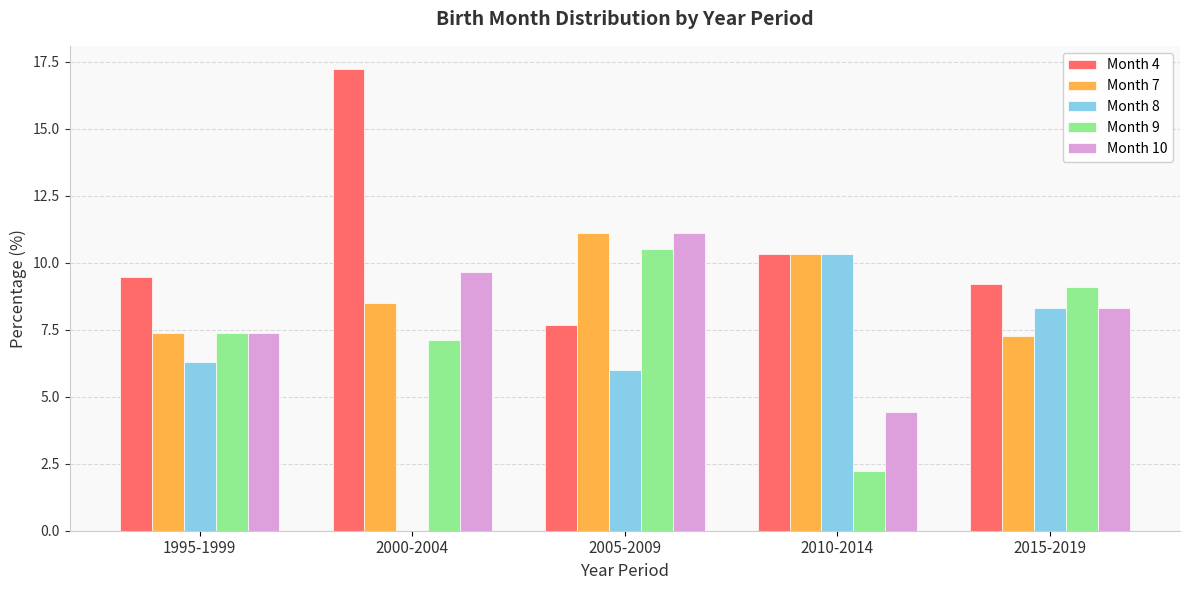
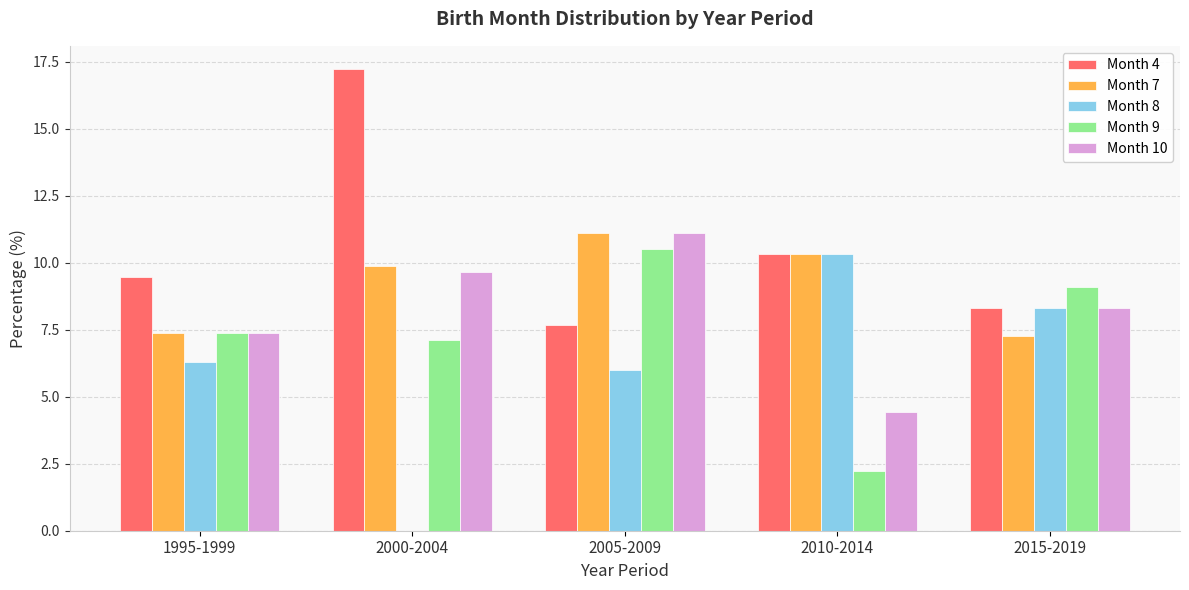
  {
    "Month 4": {
      "1995-1999": 9.5,
      "2000-2004": 17.2,
      "2005-2009": 7.7,
      "2010-2014": 10.3,
-     "2015-2019": 9.2
+     "2015-2019": 8.3
    },
    "Month 7": {
      "1995-1999": 7.4,
-     "2000-2004": 8.5,
+     "2000-2004": 9.9,
      "2005-2009": 11.1,
      "2010-2014": 10.3,
      "2015-2019": 7.3
    },
    "Month 8": {
      "1995-1999": 6.3,
      "2000-2004": 0.0,
      "2005-2009": 6.0,
      "2010-2014": 10.3,
      "2015-2019": 8.3
    },
    "Month 9": {
      "1995-1999": 7.4,
      "2000-2004": 7.1,
      "2005-2009": 10.5,
      "2010-2014": 2.2,
      "2015-2019": 9.1
    },
    "Month 10": {
      "1995-1999": 7.4,
      "2000-2004": 9.6,
      "2005-2009": 11.1,
      "2010-2014": 4.4,
      "2015-2019": 8.3
    }
  }
